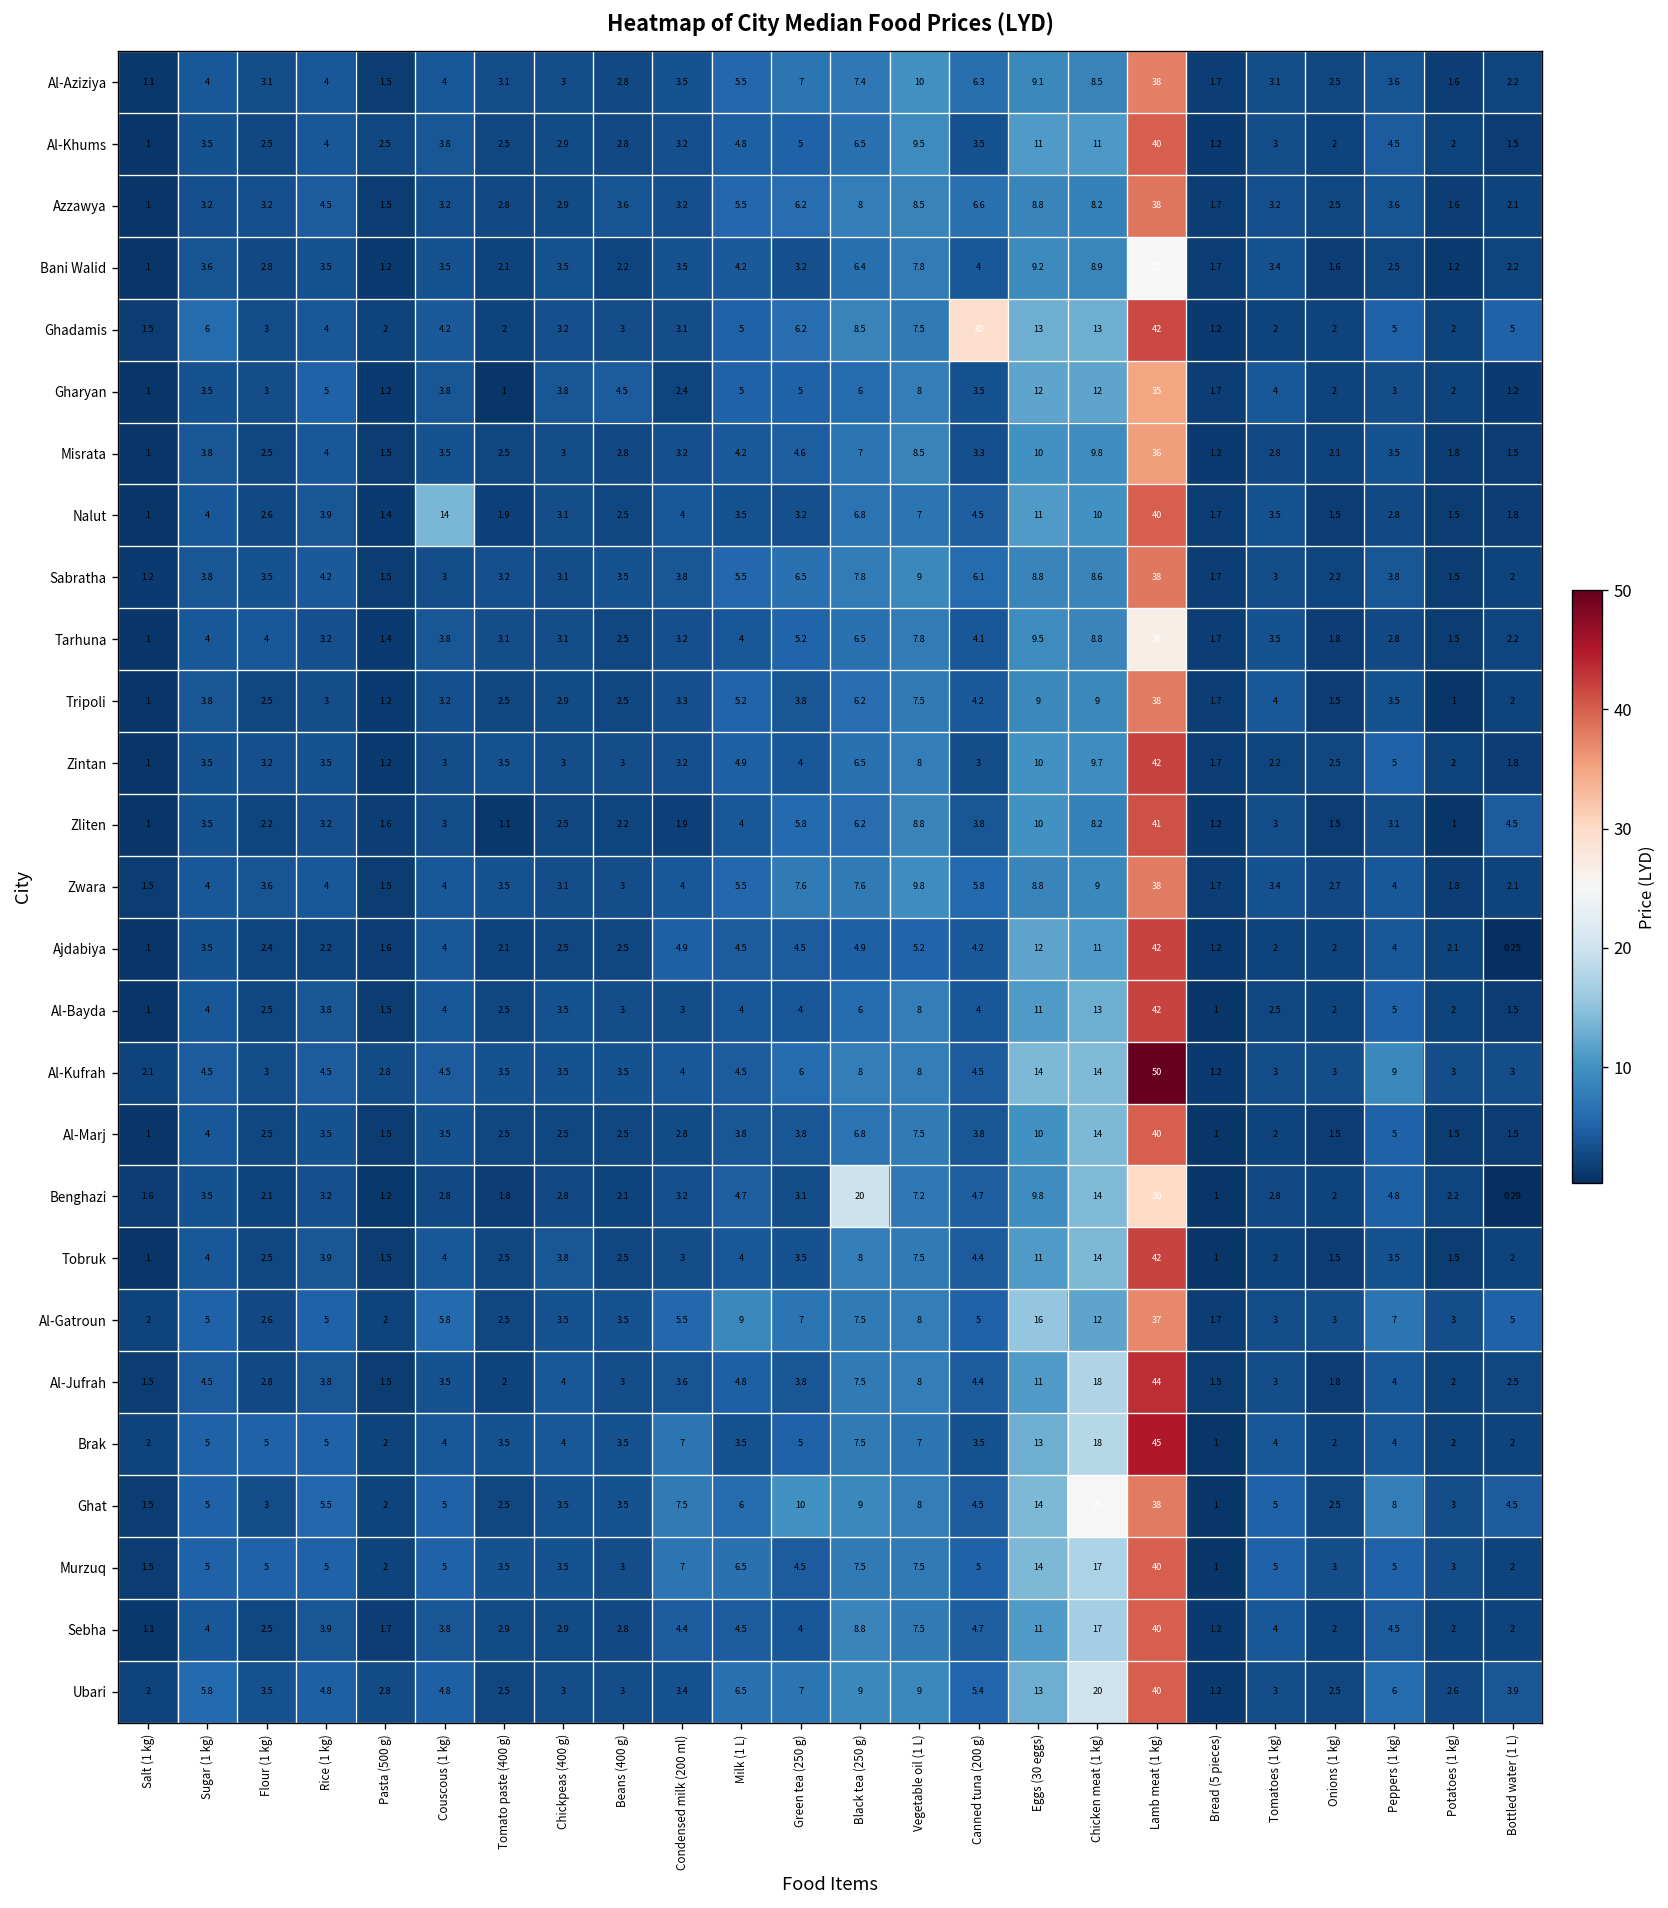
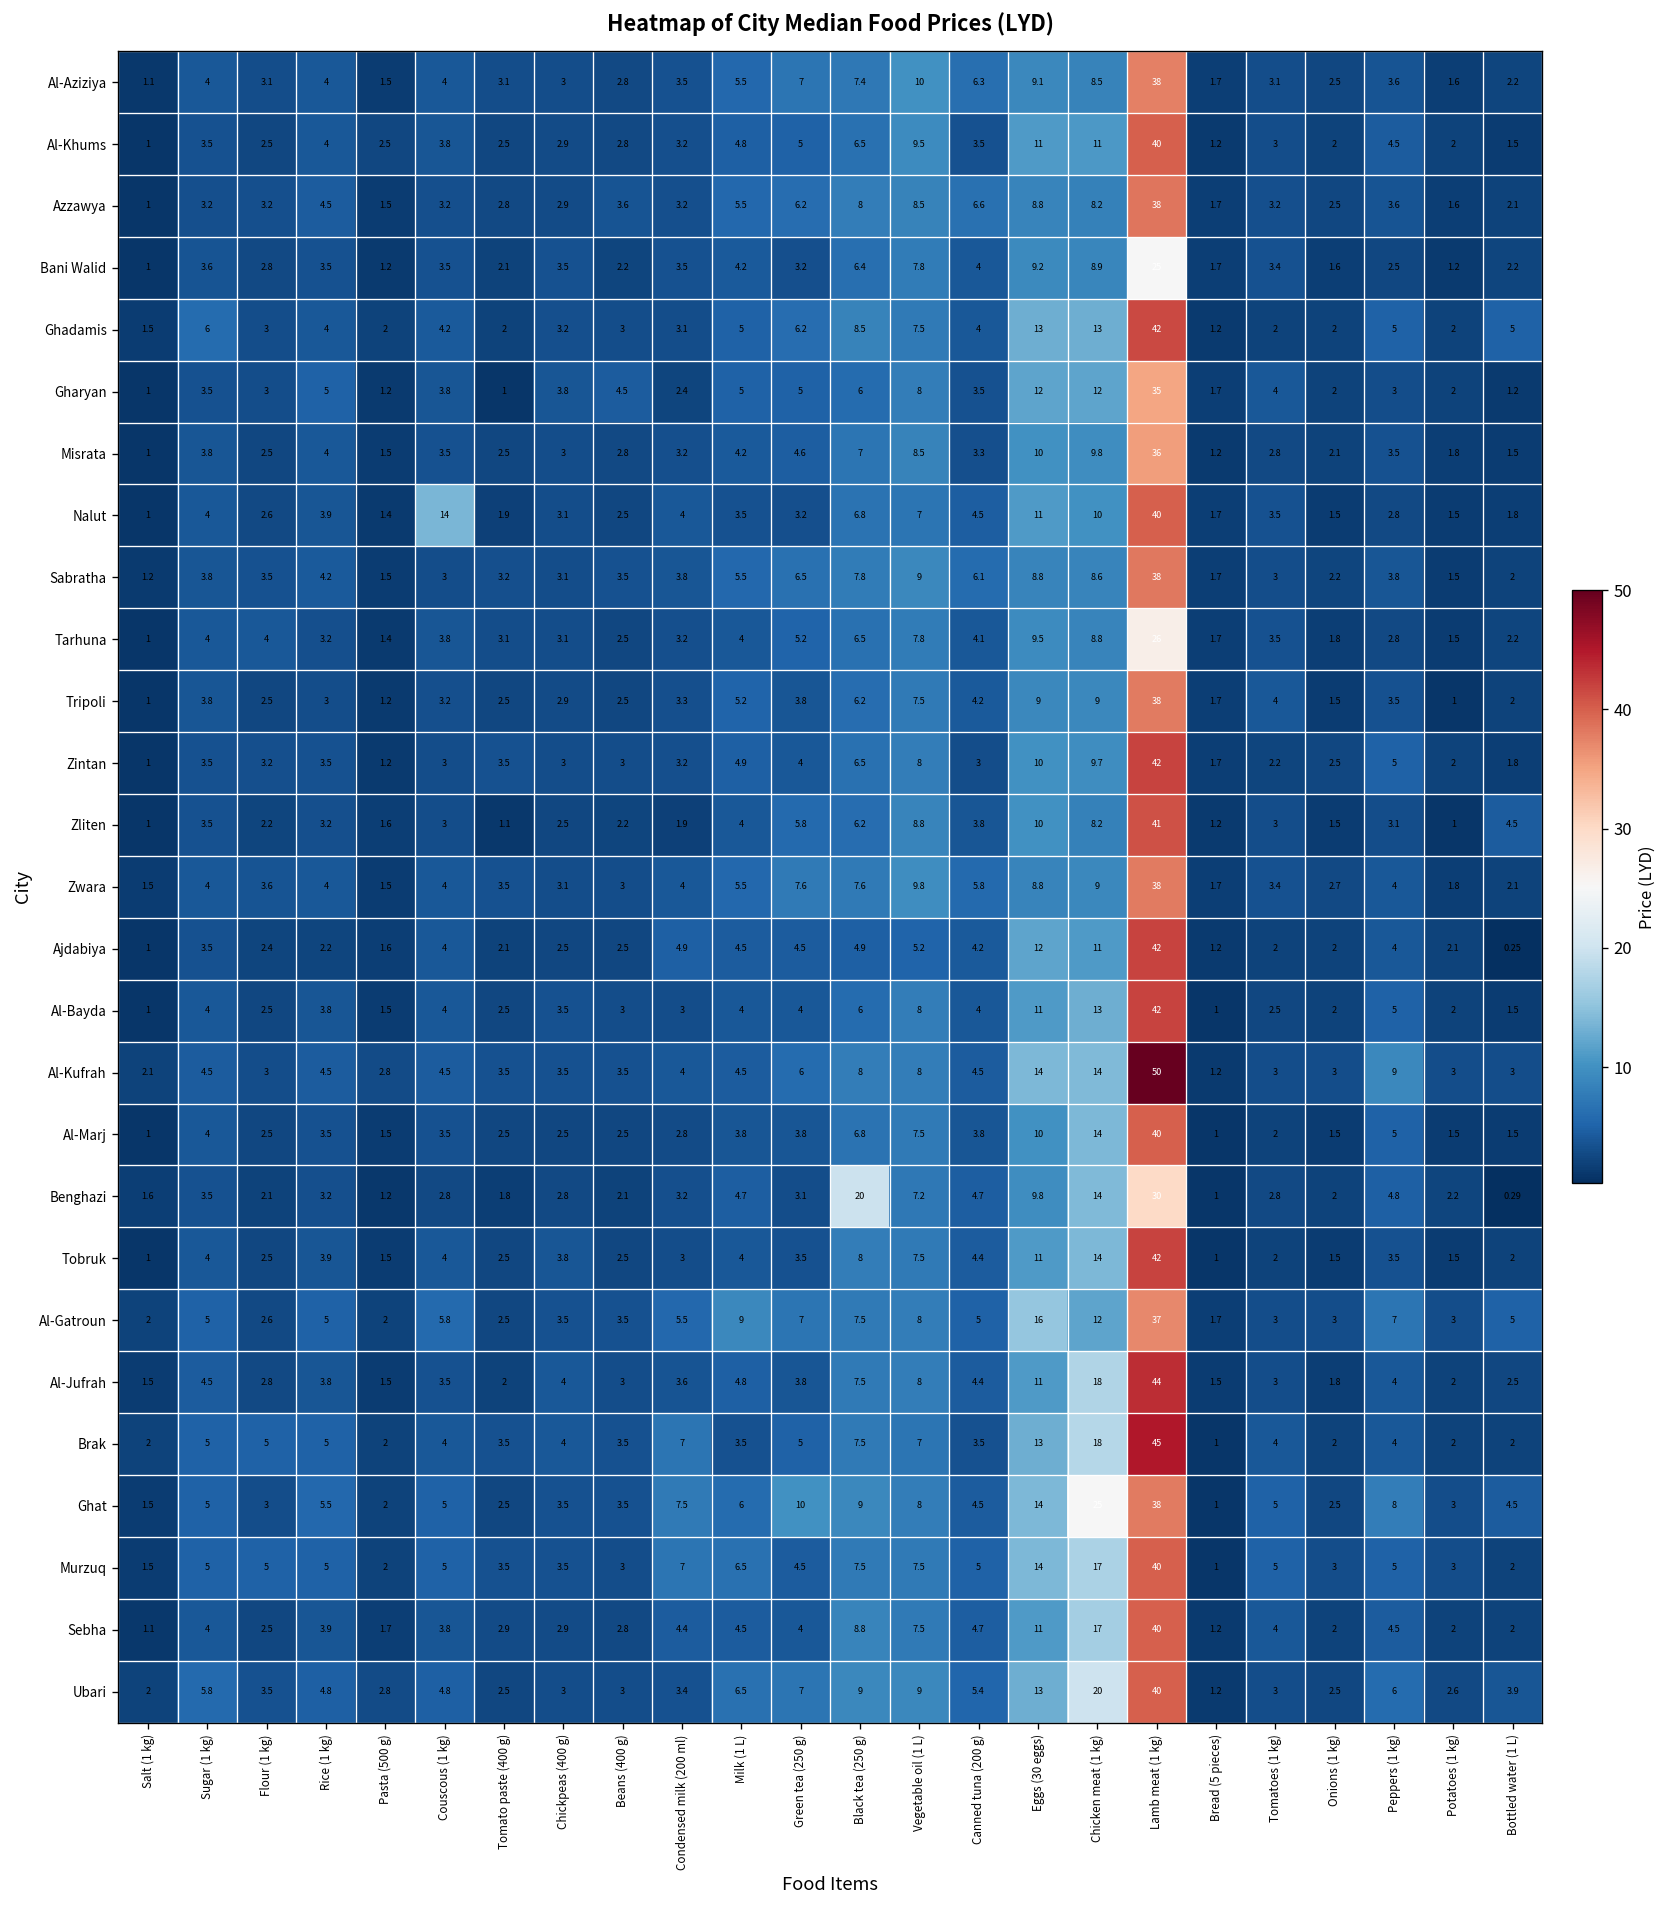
  {
    "Ghadamis": {
      "Salt (1 kg)": 1.5,
      "Sugar (1 kg)": 6,
      "Flour (1 kg)": 3,
      "Rice (1 kg)": 4,
      "Pasta (500 g)": 2,
      "Couscous (1 kg)": 4.2,
      "Tomato paste (400 g)": 2,
      "Chickpeas (400 g)": 3.2,
      "Beans (400 g)": 3,
      "Condensed milk (200 ml)": 3.1,
      "Milk (1 L)": 5,
      "Green tea (250 g)": 6.2,
      "Black tea (250 g)": 8.5,
      "Vegetable oil (1 L)": 7.5,
-     "Canned tuna (200 g)": 30,
+     "Canned tuna (200 g)": 4,
      "Eggs (30 eggs)": 13,
      "Chicken meat (1 kg)": 13,
      "Lamb meat (1 kg)": 42,
      "Bread (5 pieces)": 1.2,
      "Tomatoes (1 kg)": 2,
      "Onions (1 kg)": 2,
      "Peppers (1 kg)": 5,
      "Potatoes (1 kg)": 2,
      "Bottled water (1 L)": 5
    }
  }
